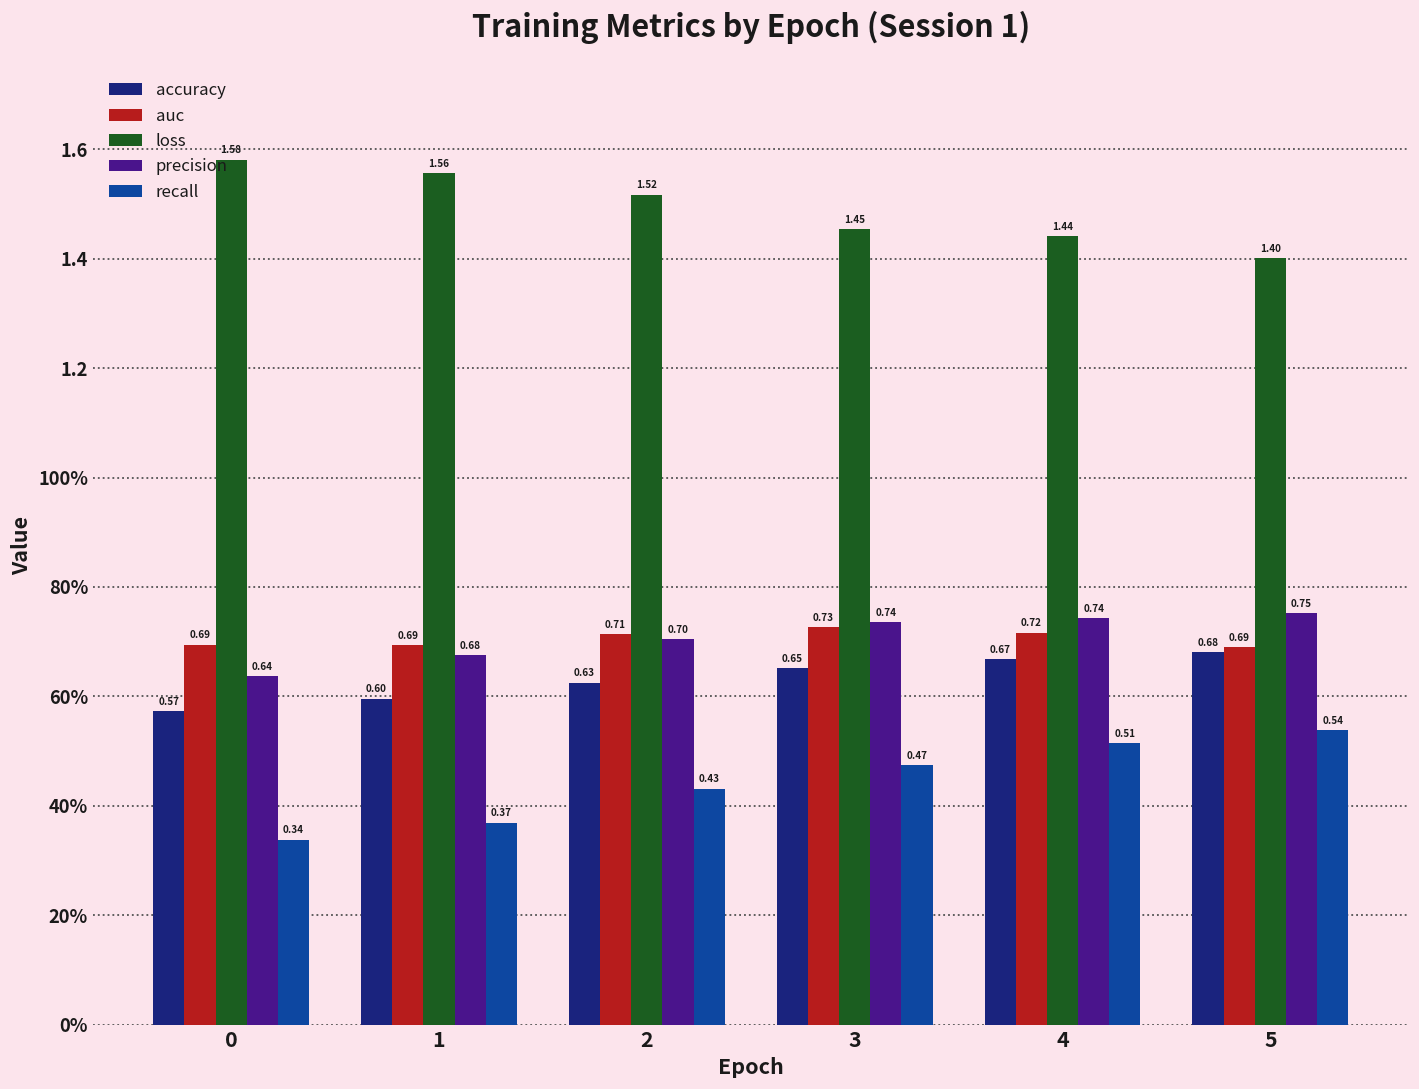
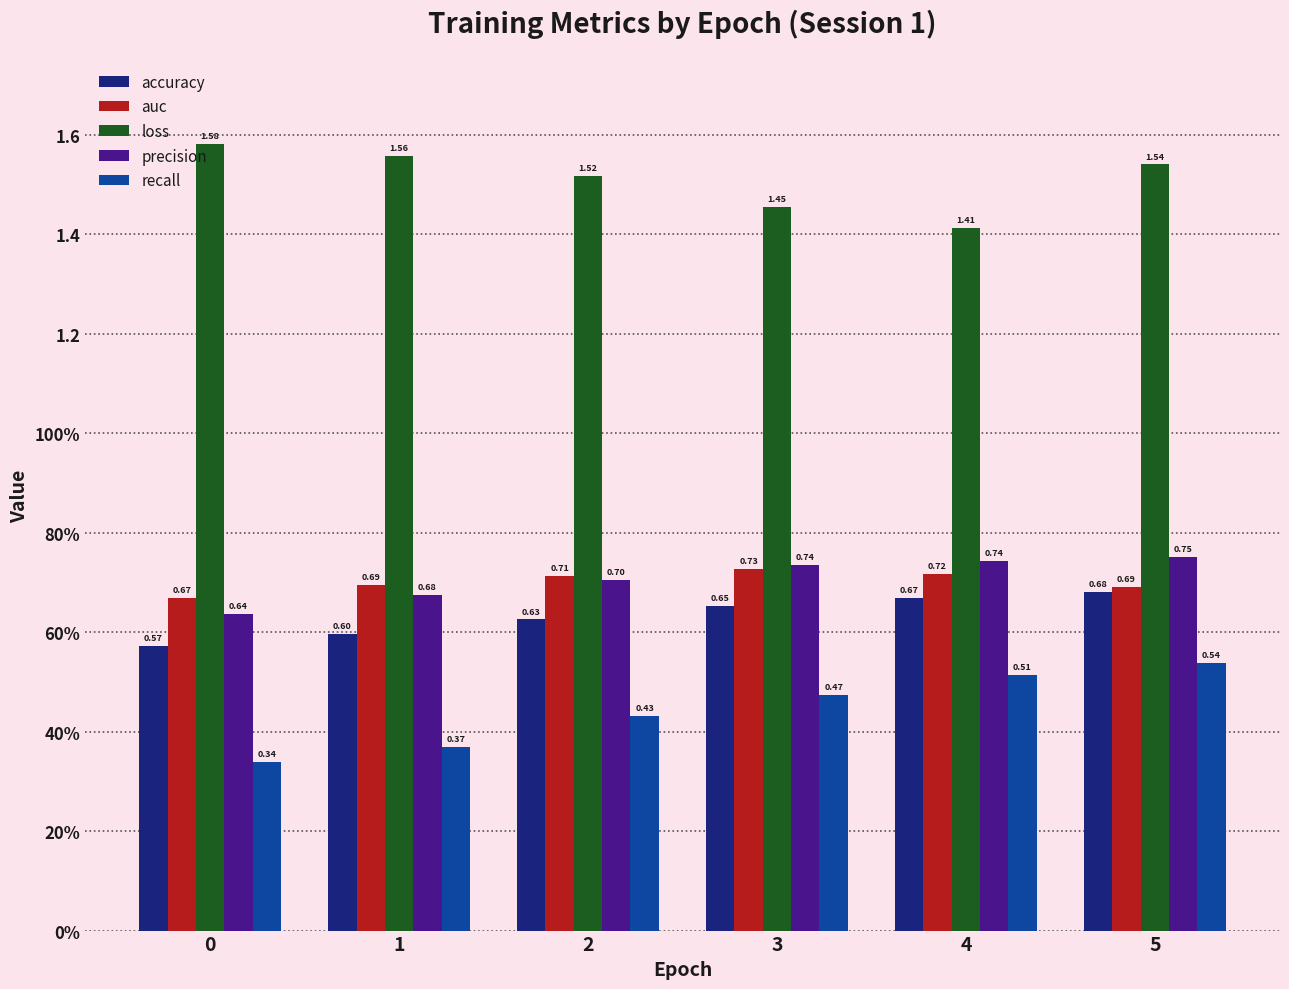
  {
    "auc": {
-     "0": 0.69,
+     "0": 0.67,
      "1": 0.69,
      "2": 0.71,
      "3": 0.73,
      "4": 0.72,
      "5": 0.69
    },
    "loss": {
      "0": 1.58,
      "1": 1.56,
      "2": 1.52,
      "3": 1.45,
-     "4": 1.44,
-     "5": 1.40
+     "4": 1.41,
+     "5": 1.54
    }
  }
